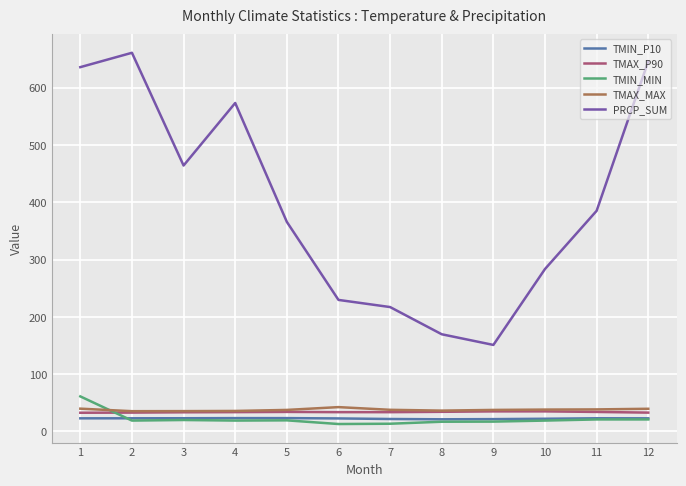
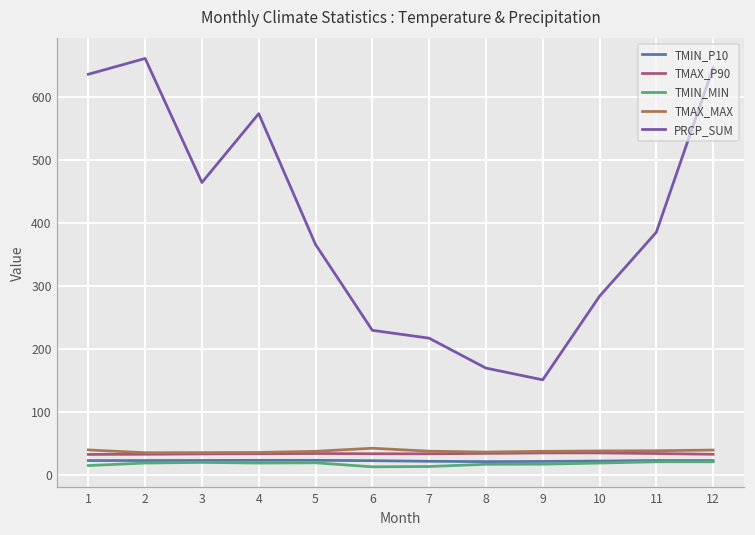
  {
    "TMIN_MIN": {
-     "1": 60,
+     "1": 20,
      "6": 10,
      "7": 10
    }
  }
